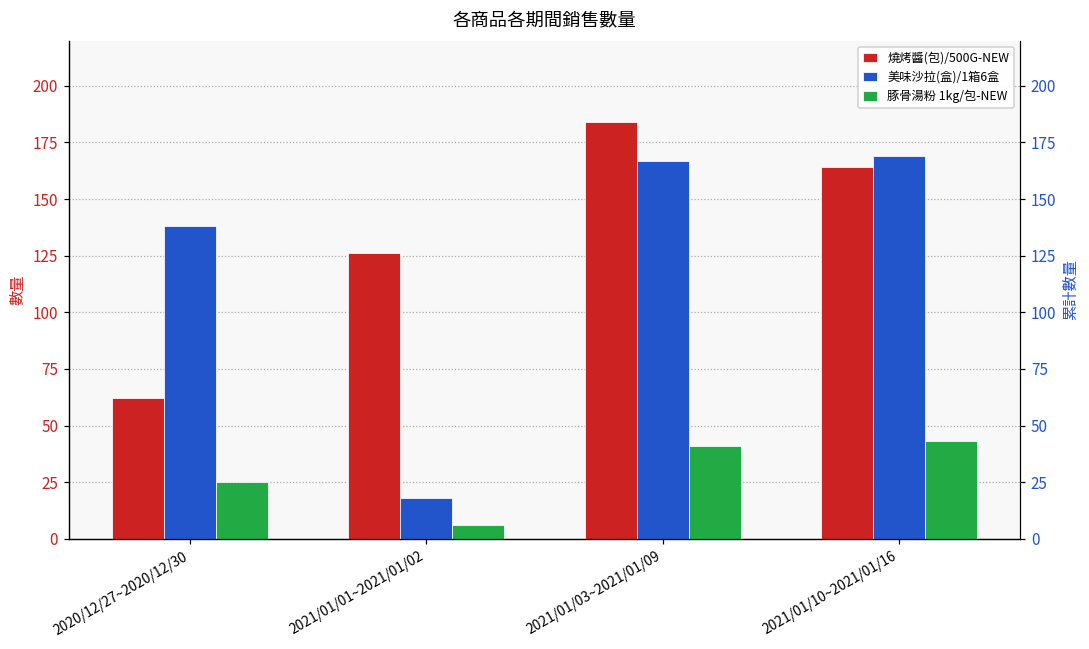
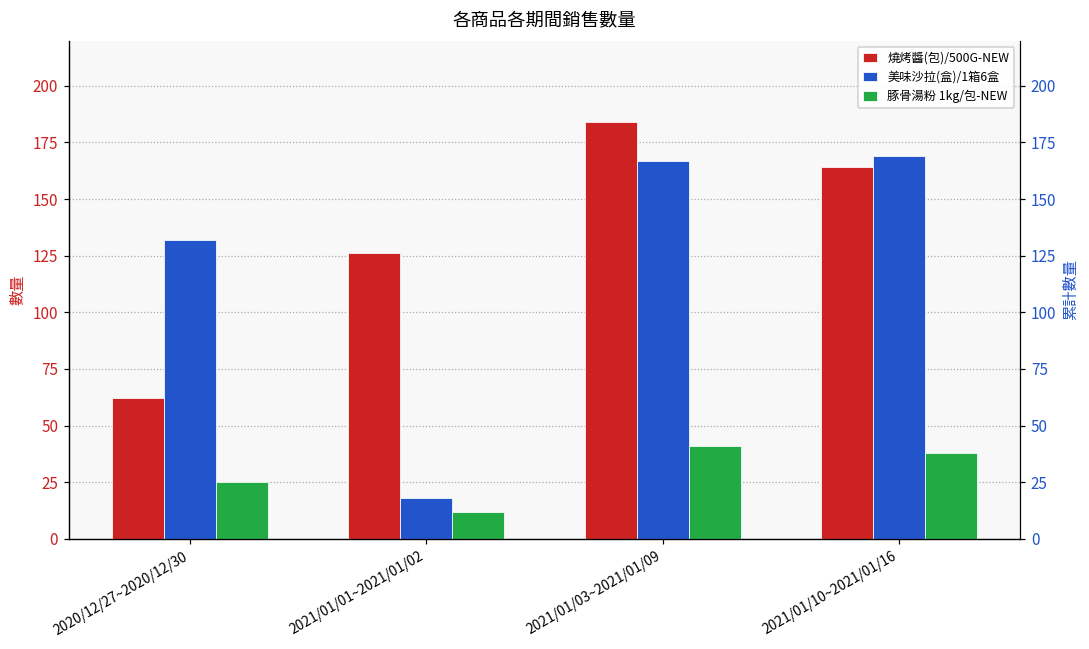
  {
    "燒烤醬(包)/500G-NEW": {
      "2020/12/27~2020/12/30": 62,
      "2021/01/01~2021/01/02": 126,
      "2021/01/03~2021/01/09": 184,
      "2021/01/10~2021/01/16": 164
    },
    "美味沙拉(盒)/1箱6盒": {
-     "2020/12/27~2020/12/30": 138,
+     "2020/12/27~2020/12/30": 132,
      "2021/01/01~2021/01/02": 18,
      "2021/01/03~2021/01/09": 167,
      "2021/01/10~2021/01/16": 169
    },
    "豚骨湯粉 1kg/包-NEW": {
      "2020/12/27~2020/12/30": 25,
-     "2021/01/01~2021/01/02": 6,
+     "2021/01/01~2021/01/02": 12,
      "2021/01/03~2021/01/09": 41,
-     "2021/01/10~2021/01/16": 43
+     "2021/01/10~2021/01/16": 38
    }
  }
